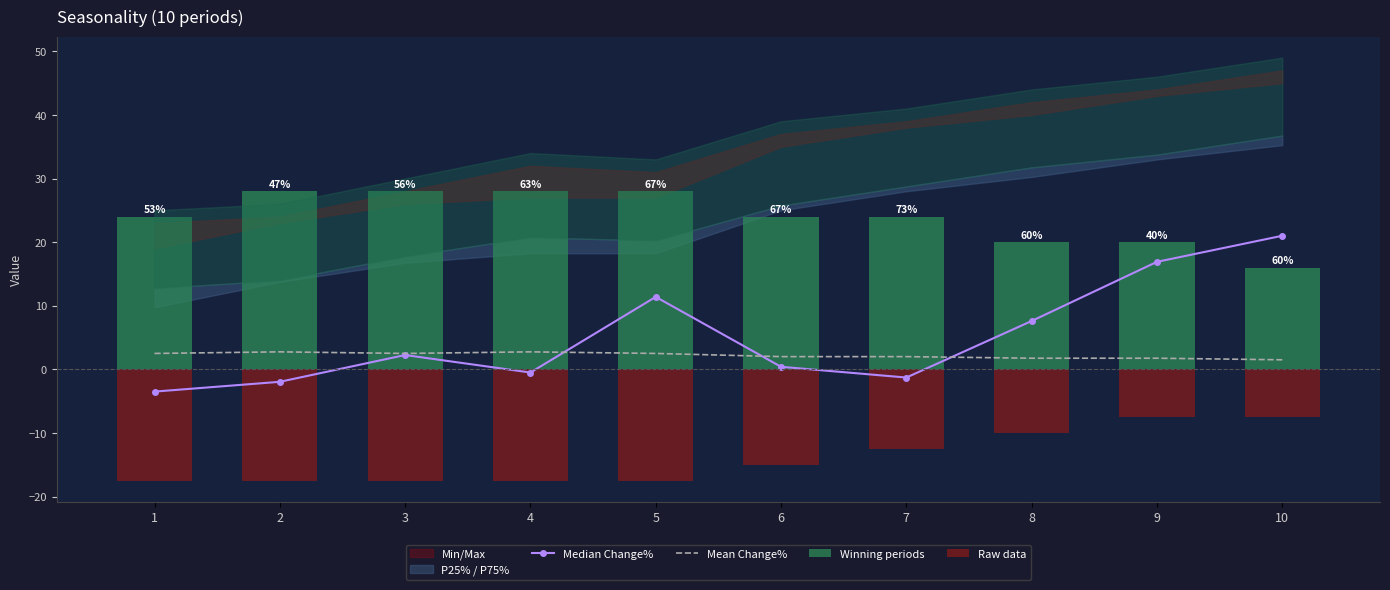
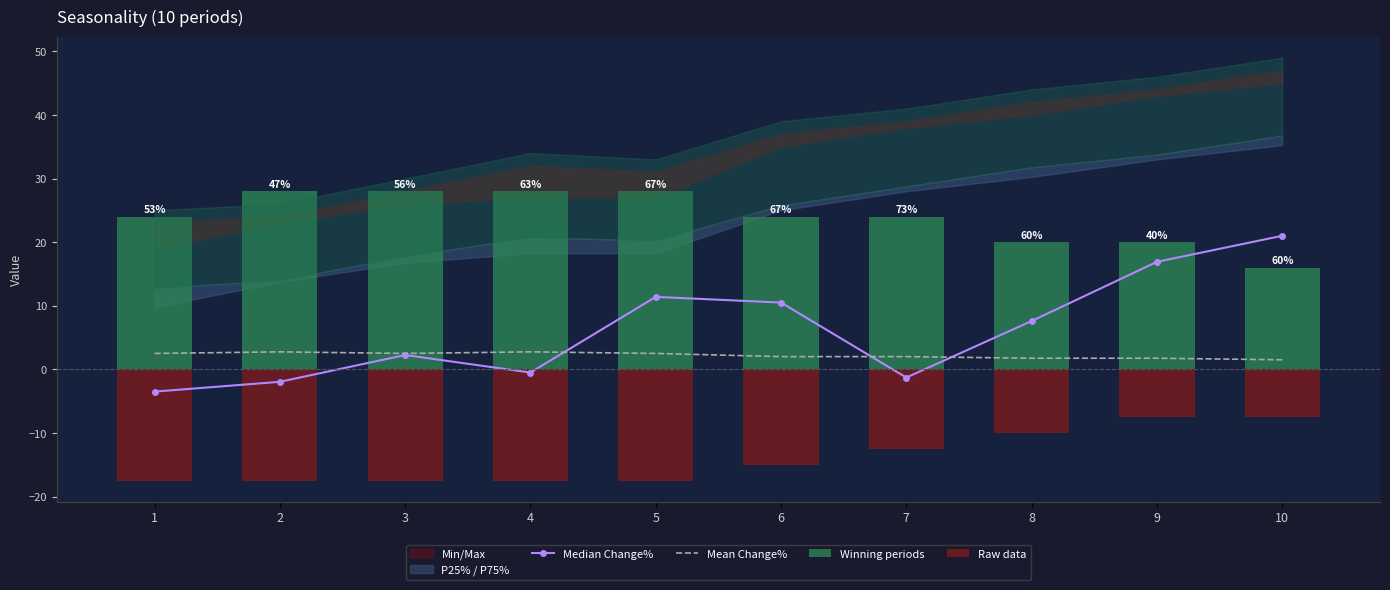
  {
    "Median Change%": {
      "1": -4,
      "2": -2,
      "4": -1,
      "5": 11,
-     "6": 0,
+     "6": 11,
      "7": -1,
      "8": 8,
      "9": 17,
      "10": 21
    },
    "Mean Change%": {
      "1": 3,
      "2": 3,
      "4": 3,
      "5": 3,
      "6": 2,
      "7": 2,
      "8": 2,
      "9": 2,
      "10": 2
    }
  }
